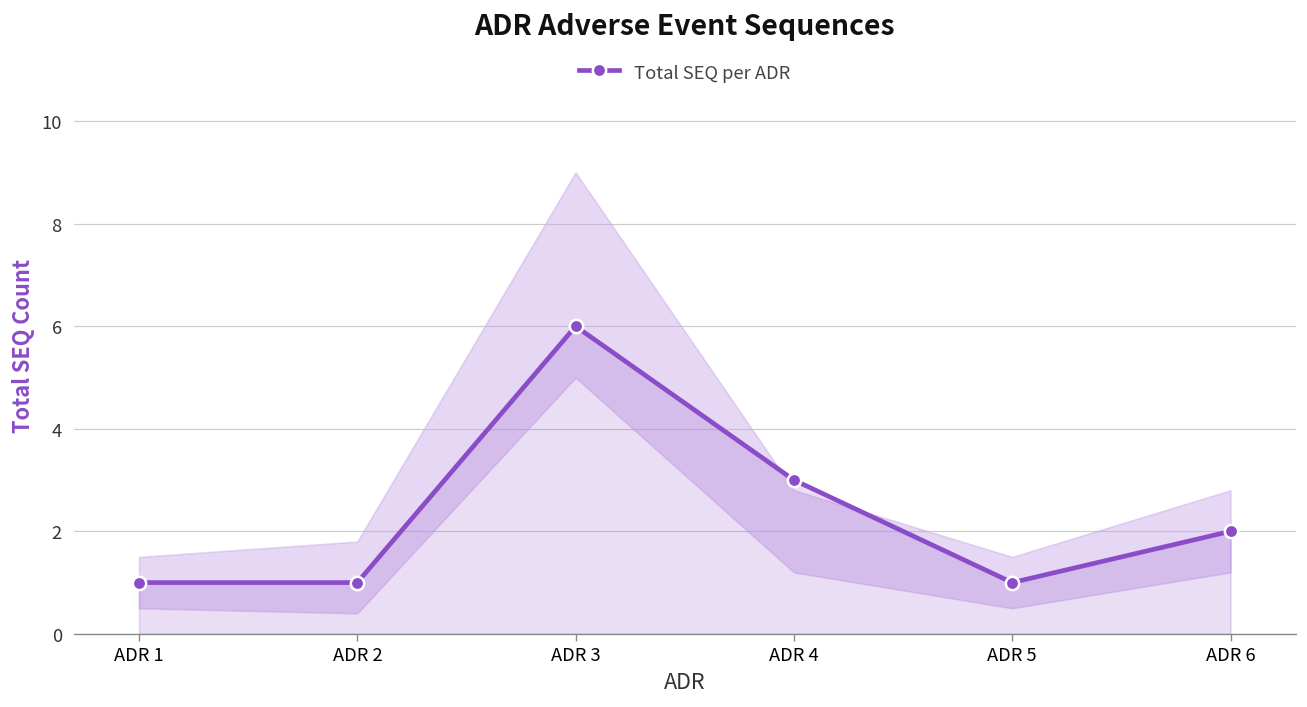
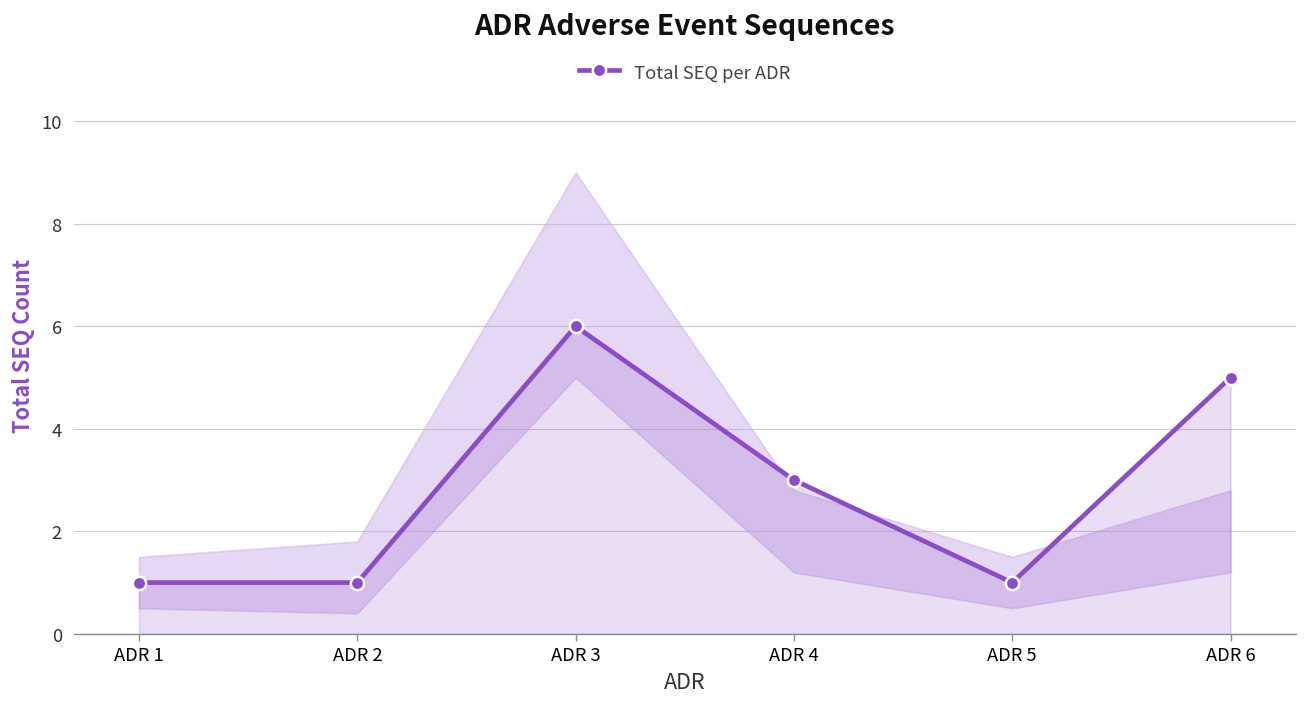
  {
    "Total SEQ per ADR": {
      "ADR 1": 1,
      "ADR 2": 1,
      "ADR 3": 6,
      "ADR 4": 3,
      "ADR 5": 1,
-     "ADR 6": 2
+     "ADR 6": 5
    }
  }
